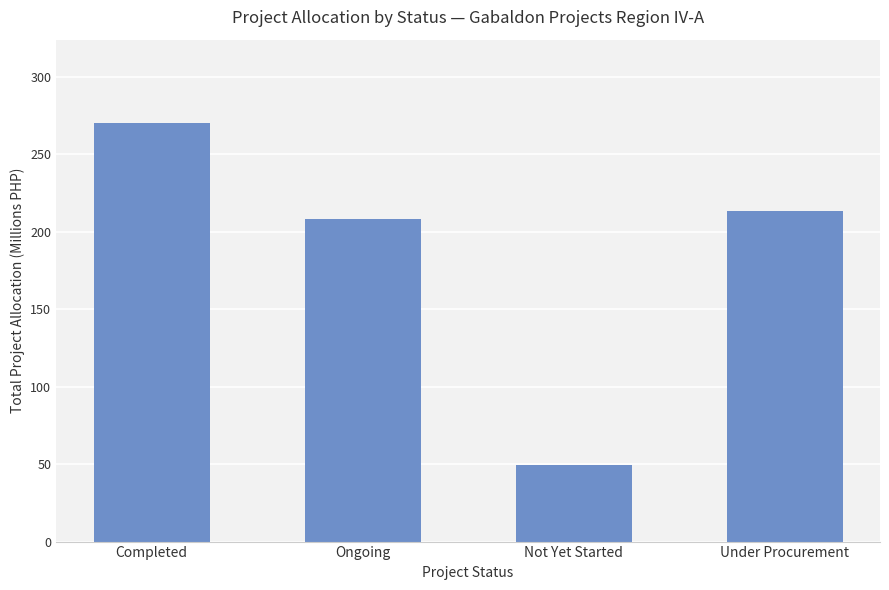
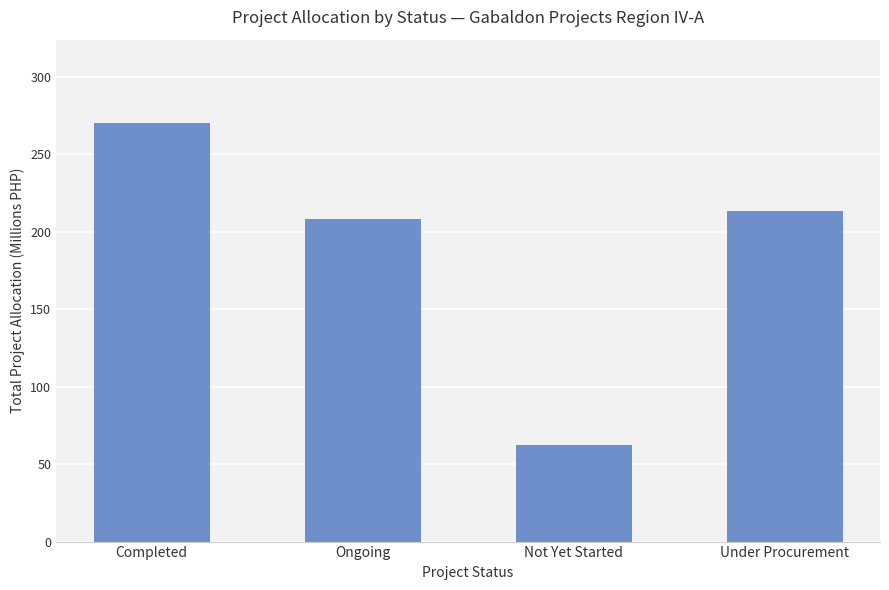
  {
    "Completed": 270,
    "Ongoing": 209,
-   "Not Yet Started": 50,
+   "Not Yet Started": 62,
    "Under Procurement": 213
  }
